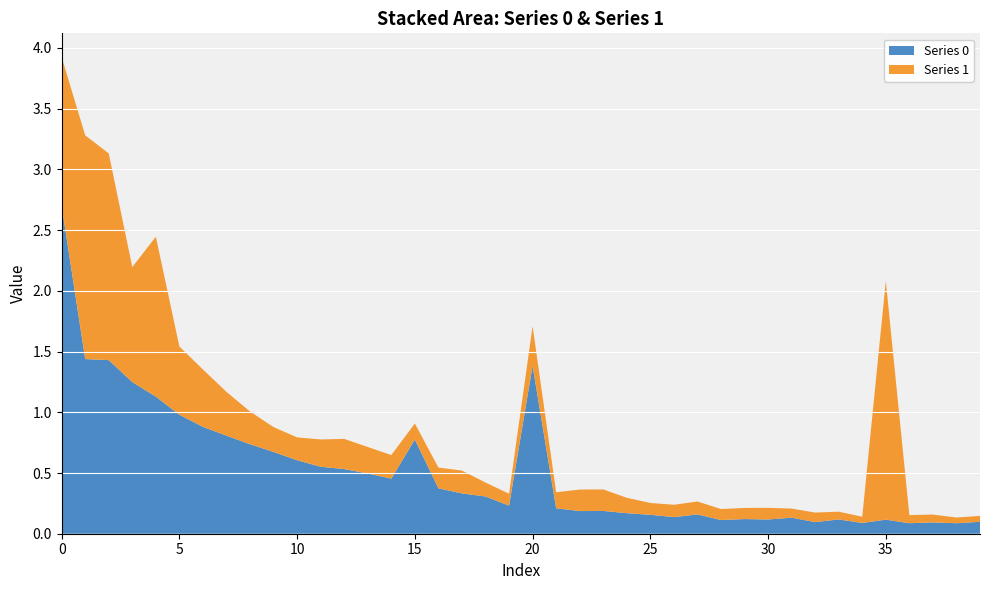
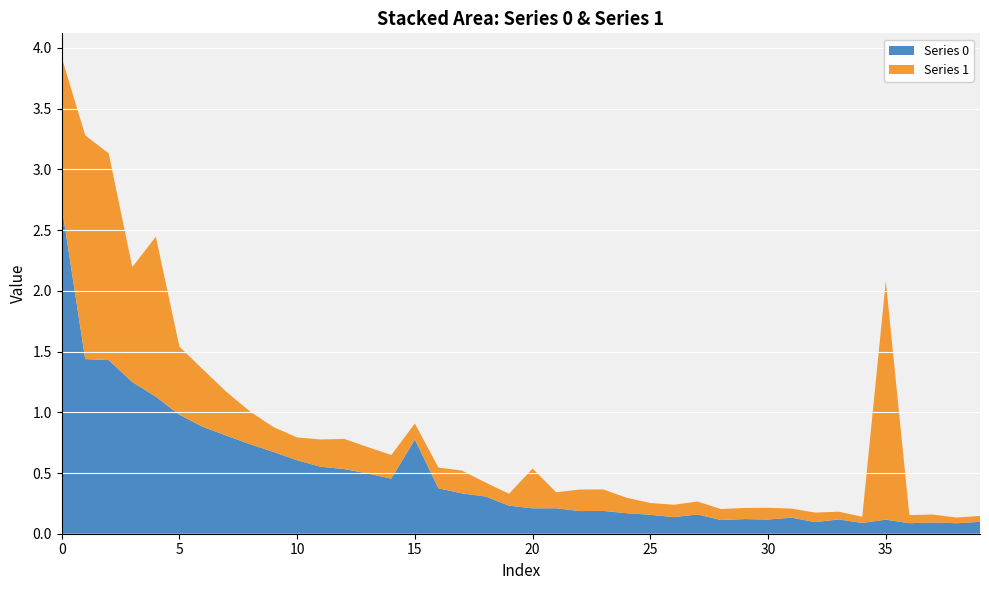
  {
    "Series 0": {
      "0": 2.70,
      "5": 0.98,
      "10": 0.61,
      "15": 0.78,
-     "20": 1.38,
+     "20": 0.21,
      "25": 0.16,
      "30": 0.12,
      "35": 0.12
    },
    "Series 1": {
      "0": 1.23,
      "5": 0.56,
      "10": 0.19,
      "15": 0.13,
      "20": 0.33,
      "25": 0.10,
      "30": 0.10,
      "35": 1.97
    }
  }
